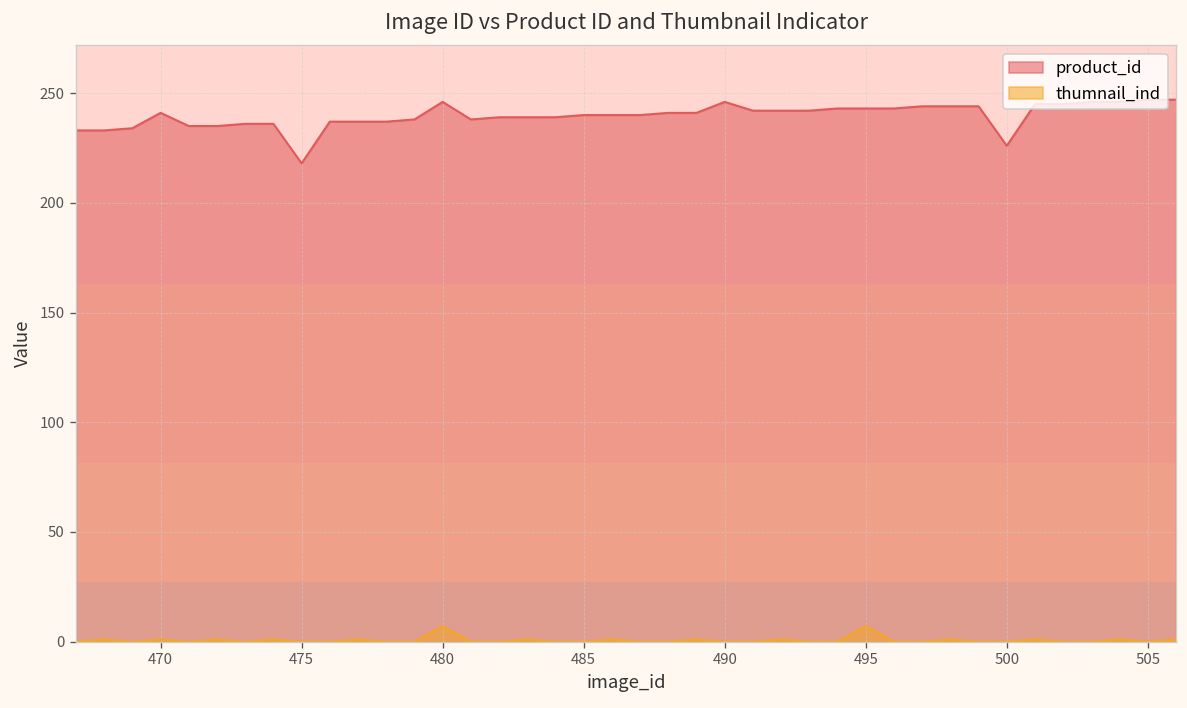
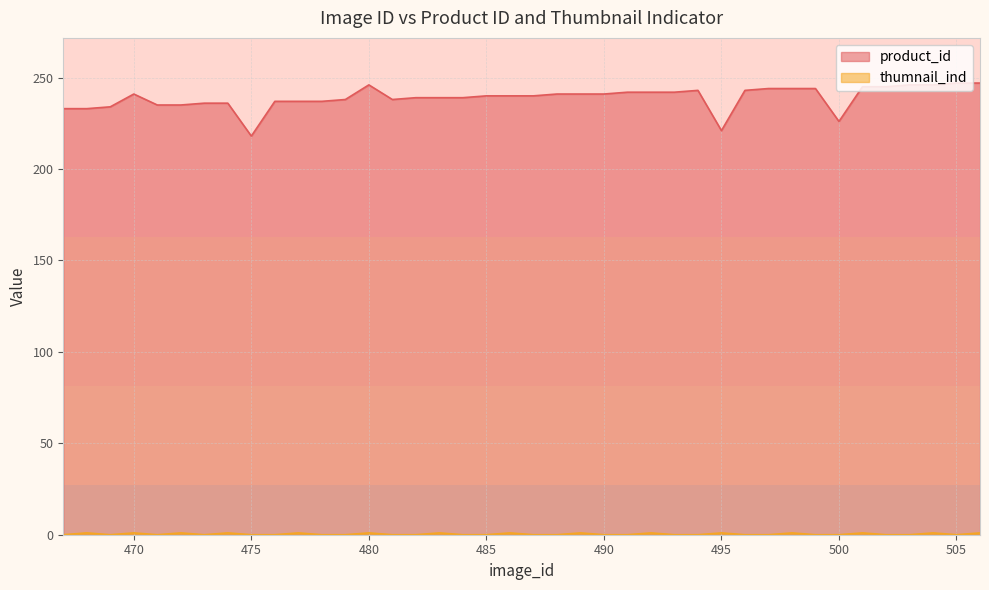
  {
    "product_id": {
      "470": 241,
      "475": 218,
      "480": 246,
      "485": 240,
-     "490": 246,
-     "495": 243,
+     "490": 241,
+     "495": 221,
      "500": 226
    },
    "thumnail_ind": {
      "470": 1,
      "475": 0,
-     "480": 7,
+     "480": 1,
      "485": 0,
      "490": 0,
-     "495": 7,
+     "495": 1,
      "500": 0,
      "505": 0
    }
  }
